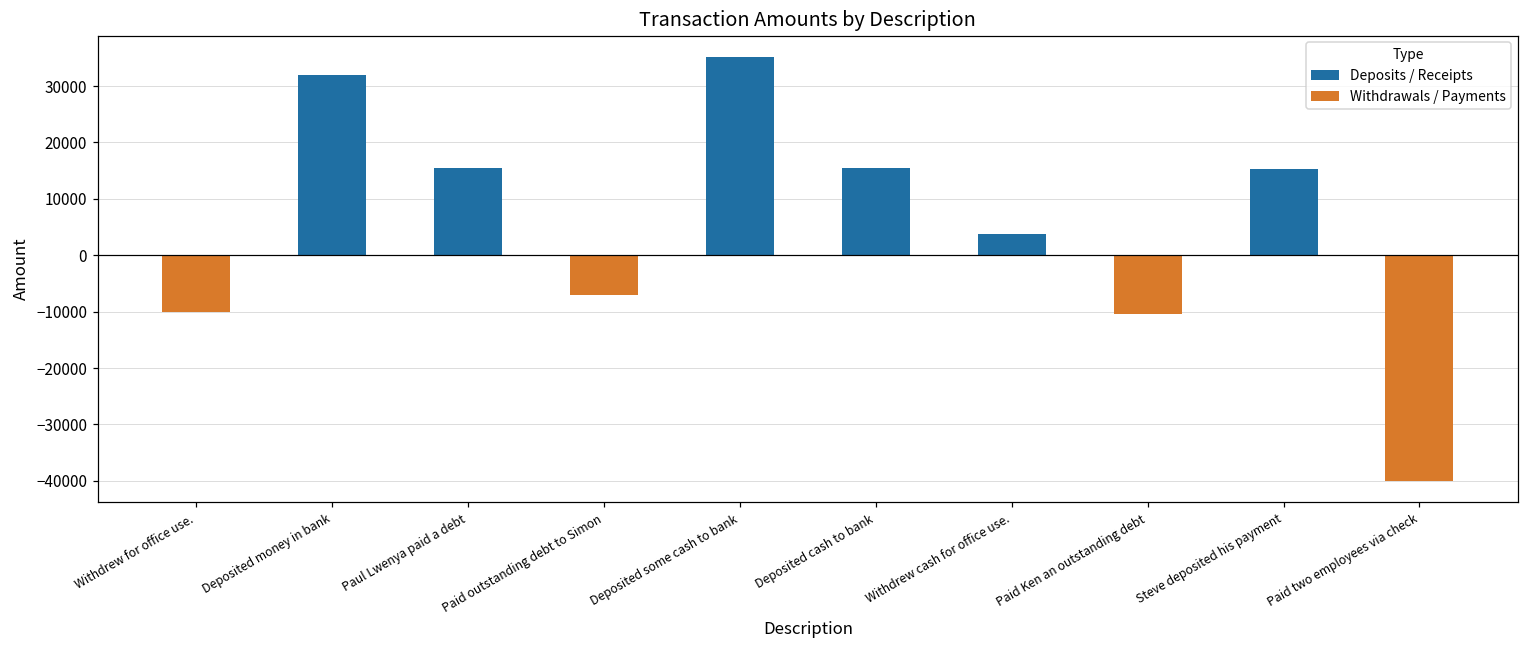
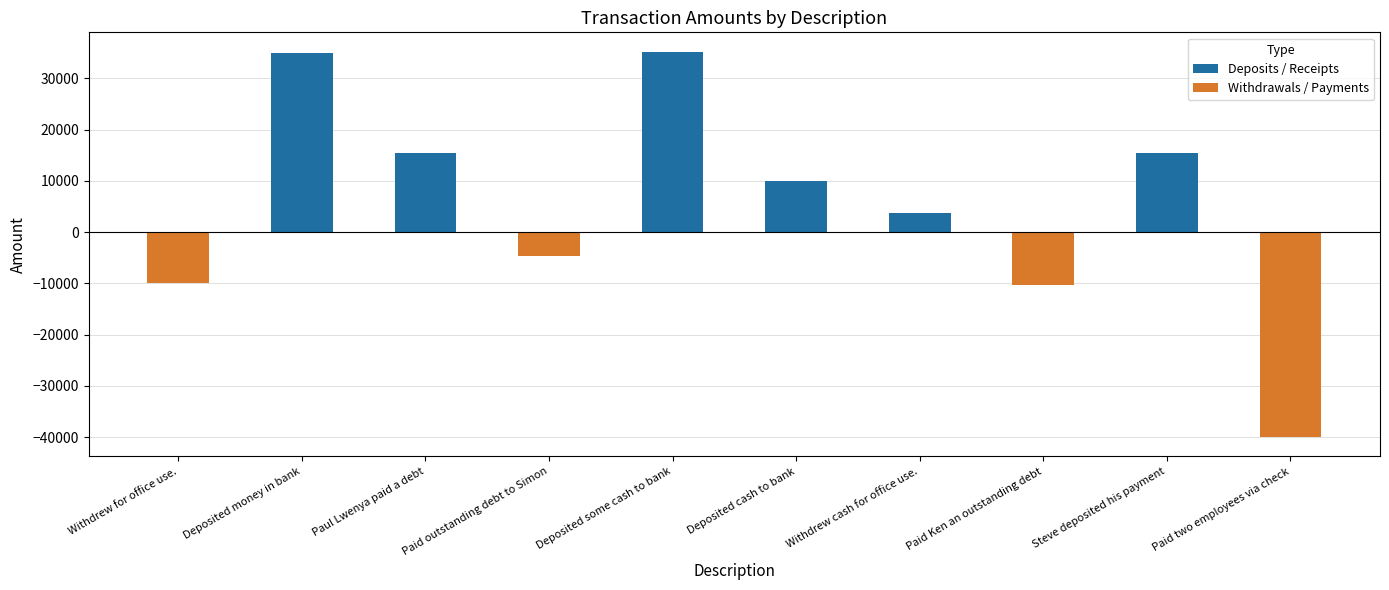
  {
    "Withdrew for office use.": -10000,
-   "Deposited money in bank": 32000,
+   "Deposited money in bank": 35000,
    "Paul Lwenya paid a debt": 16000,
-   "Paid outstanding debt to Simon": -7000,
+   "Paid outstanding debt to Simon": -5000,
    "Deposited some cash to bank": 35000,
-   "Deposited cash to bank": 15000,
+   "Deposited cash to bank": 10000,
    "Withdrew cash for office use.": 4000,
    "Paid Ken an outstanding debt": -10000,
    "Steve deposited his payment": 15000,
    "Paid two employees via check": -40000
  }
